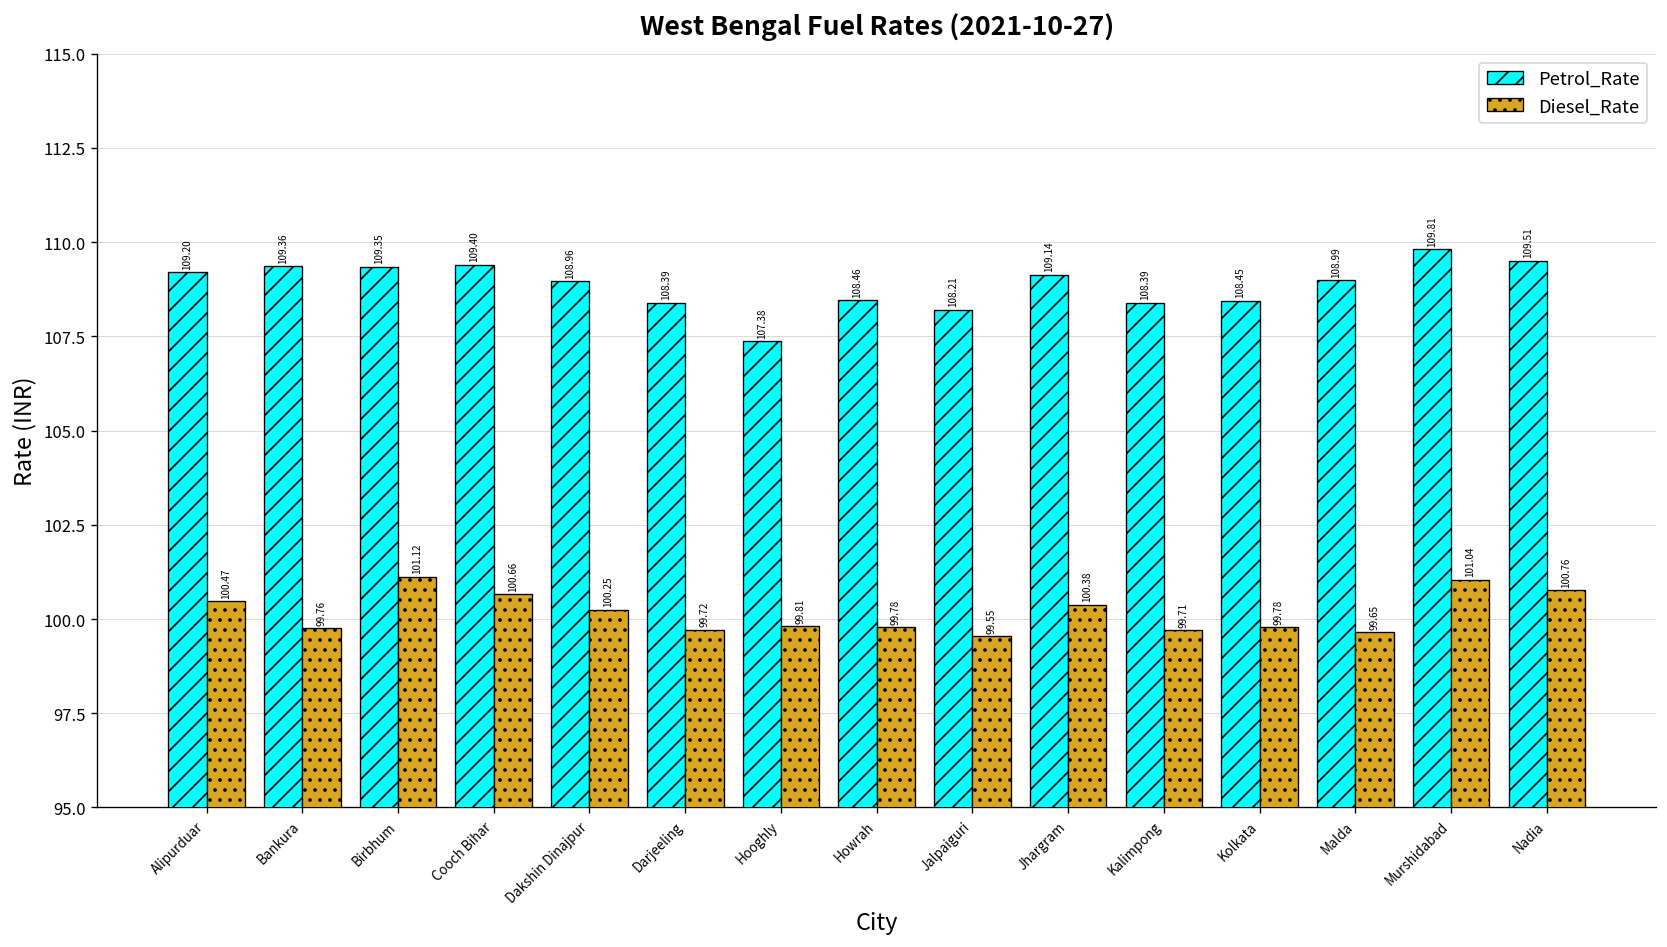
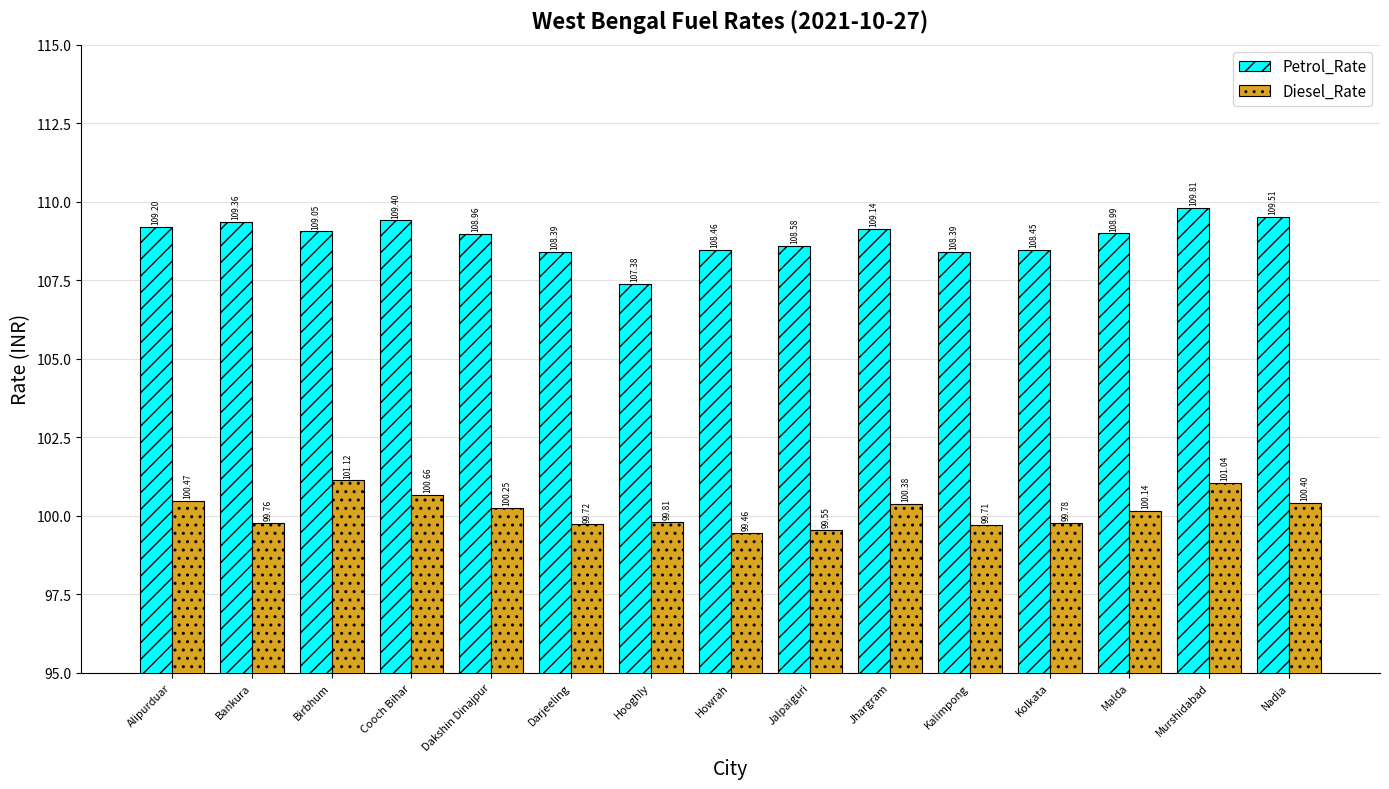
  {
    "Petrol_Rate": {
      "Alipurduar": 109.20,
      "Bankura": 109.36,
-     "Birbhum": 109.35,
+     "Birbhum": 109.05,
      "Cooch Bihar": 109.40,
      "Dakshin Dinajpur": 108.96,
      "Darjeeling": 108.39,
      "Hooghly": 107.38,
      "Howrah": 108.46,
-     "Jalpaiguri": 108.21,
+     "Jalpaiguri": 108.58,
      "Jhargram": 109.14,
      "Kalimpong": 108.39,
      "Kolkata": 108.45,
      "Malda": 108.99,
      "Murshidabad": 109.81,
      "Nadia": 109.51
    },
    "Diesel_Rate": {
      "Alipurduar": 100.47,
      "Bankura": 99.76,
      "Birbhum": 101.12,
      "Cooch Bihar": 100.66,
      "Dakshin Dinajpur": 100.25,
      "Darjeeling": 99.72,
      "Hooghly": 99.81,
-     "Howrah": 99.78,
+     "Howrah": 99.46,
      "Jalpaiguri": 99.55,
      "Jhargram": 100.38,
      "Kalimpong": 99.71,
      "Kolkata": 99.78,
-     "Malda": 99.65,
+     "Malda": 100.14,
      "Murshidabad": 101.04,
-     "Nadia": 100.76
+     "Nadia": 100.40
    }
  }
